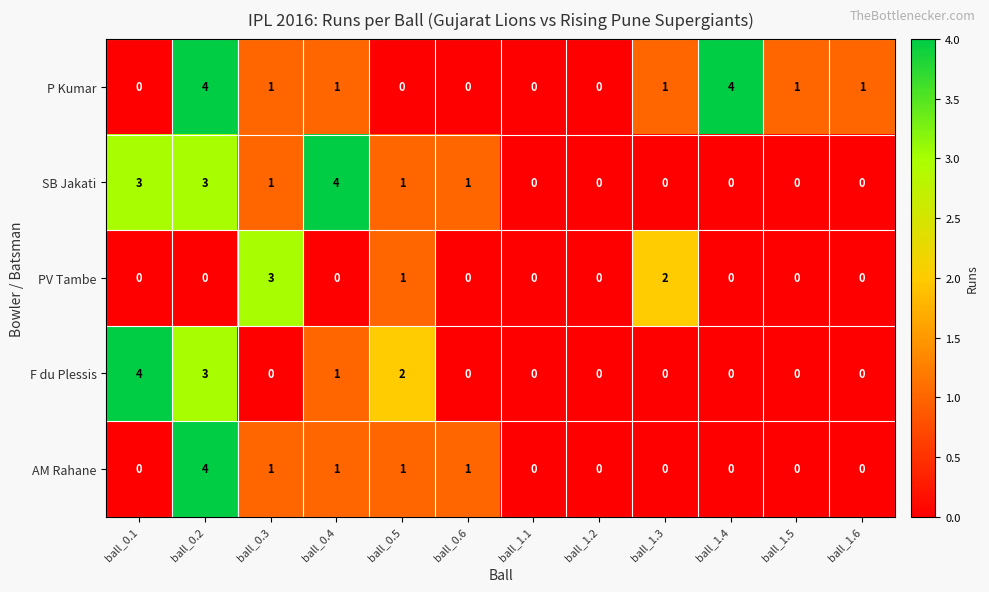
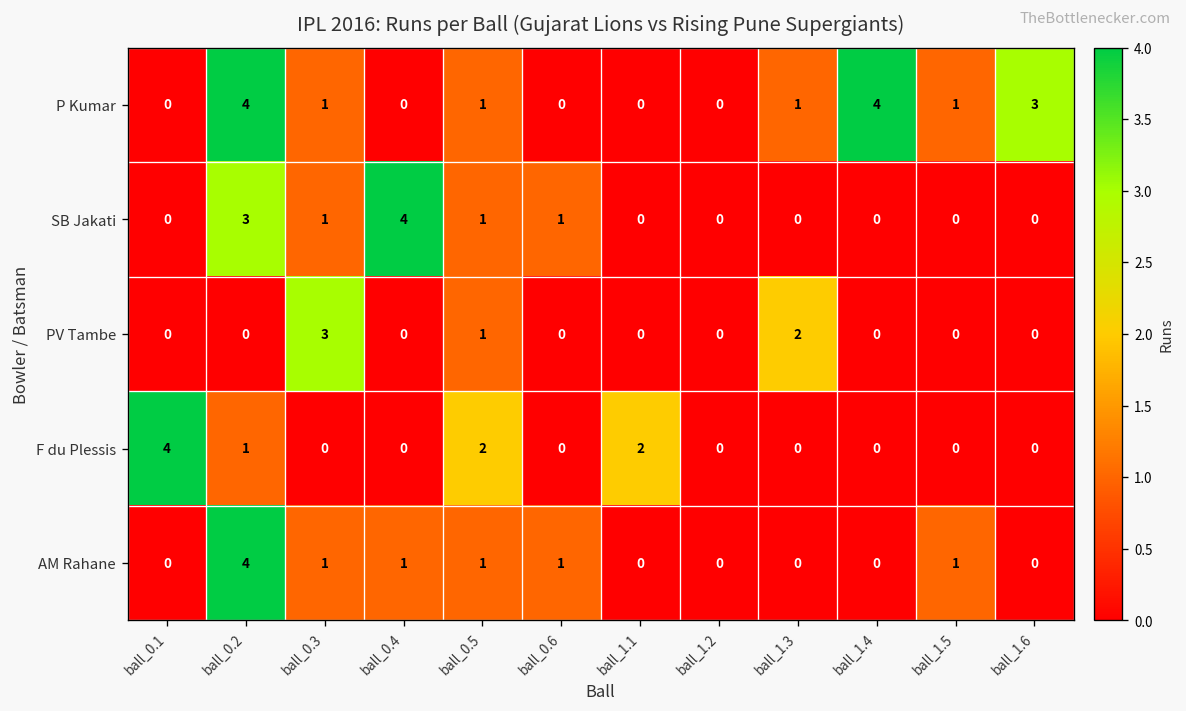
  {
    "P Kumar": {
      "ball_0.1": 0,
      "ball_0.2": 4,
      "ball_0.3": 1,
-     "ball_0.4": 1,
-     "ball_0.5": 0,
+     "ball_0.4": 0,
+     "ball_0.5": 1,
      "ball_0.6": 0,
      "ball_1.1": 0,
      "ball_1.2": 0,
      "ball_1.3": 1,
      "ball_1.4": 4,
      "ball_1.5": 1,
-     "ball_1.6": 1
+     "ball_1.6": 3
    },
    "SB Jakati": {
-     "ball_0.1": 3,
+     "ball_0.1": 0,
      "ball_0.2": 3,
      "ball_0.3": 1,
      "ball_0.4": 4,
      "ball_0.5": 1,
      "ball_0.6": 1,
      "ball_1.1": 0,
      "ball_1.2": 0,
      "ball_1.3": 0,
      "ball_1.4": 0,
      "ball_1.5": 0,
      "ball_1.6": 0
    },
    "PV Tambe": {
      "ball_0.1": 0,
      "ball_0.2": 0,
      "ball_0.3": 3,
      "ball_0.4": 0,
      "ball_0.5": 1,
      "ball_0.6": 0,
      "ball_1.1": 0,
      "ball_1.2": 0,
      "ball_1.3": 2,
      "ball_1.4": 0,
      "ball_1.5": 0,
      "ball_1.6": 0
    },
    "F du Plessis": {
      "ball_0.1": 4,
-     "ball_0.2": 3,
+     "ball_0.2": 1,
      "ball_0.3": 0,
-     "ball_0.4": 1,
+     "ball_0.4": 0,
      "ball_0.5": 2,
      "ball_0.6": 0,
-     "ball_1.1": 0,
+     "ball_1.1": 2,
      "ball_1.2": 0,
      "ball_1.3": 0,
      "ball_1.4": 0,
      "ball_1.5": 0,
      "ball_1.6": 0
    },
    "AM Rahane": {
      "ball_0.1": 0,
      "ball_0.2": 4,
      "ball_0.3": 1,
      "ball_0.4": 1,
      "ball_0.5": 1,
      "ball_0.6": 1,
      "ball_1.1": 0,
      "ball_1.2": 0,
      "ball_1.3": 0,
      "ball_1.4": 0,
-     "ball_1.5": 0,
+     "ball_1.5": 1,
      "ball_1.6": 0
    }
  }
